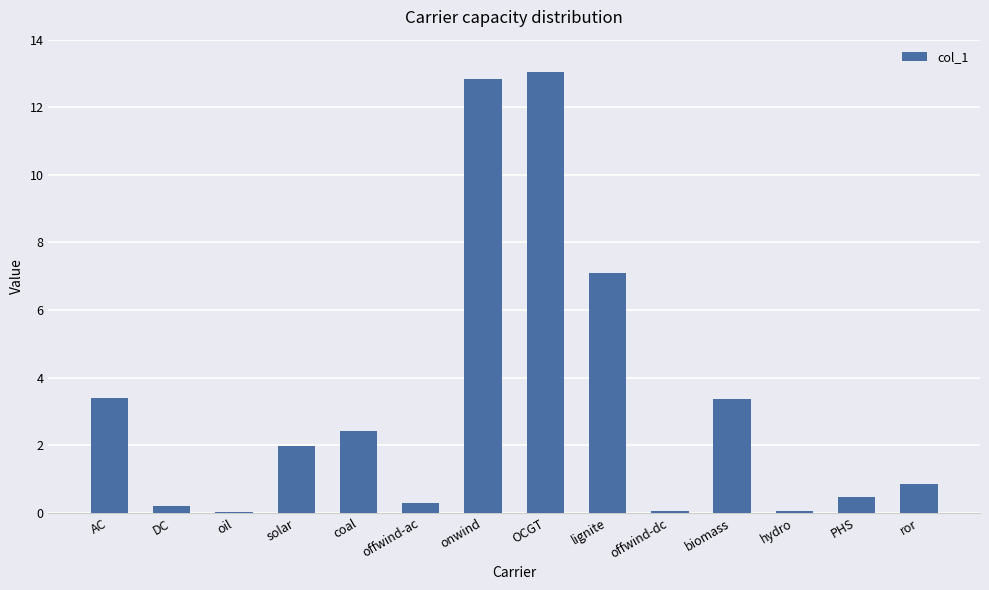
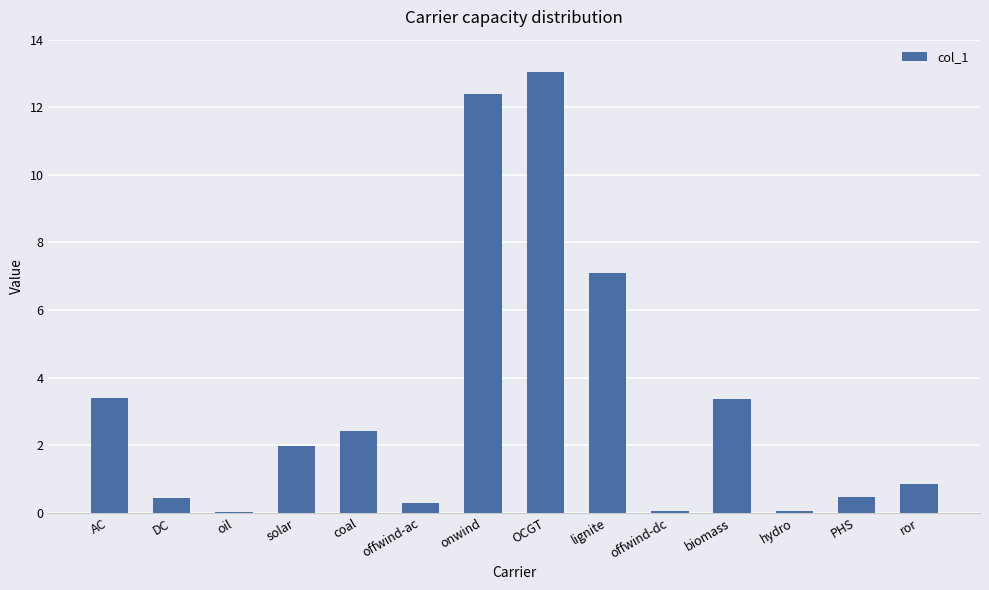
  {
    "AC": 3.4,
-   "DC": 0.2,
+   "DC": 0.4,
    "solar": 2.0,
    "coal": 2.4,
    "offwind-ac": 0.3,
-   "onwind": 12.8,
+   "onwind": 12.4,
    "OCGT": 13.0,
    "lignite": 7.1,
    "biomass": 3.4,
    "PHS": 0.5,
    "ror": 0.9
  }
